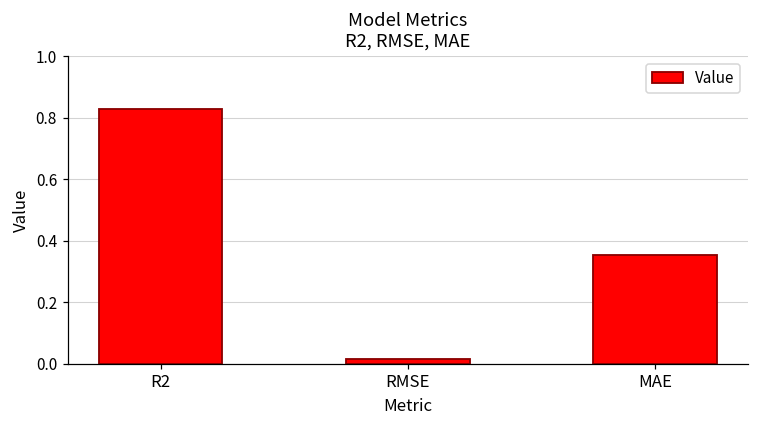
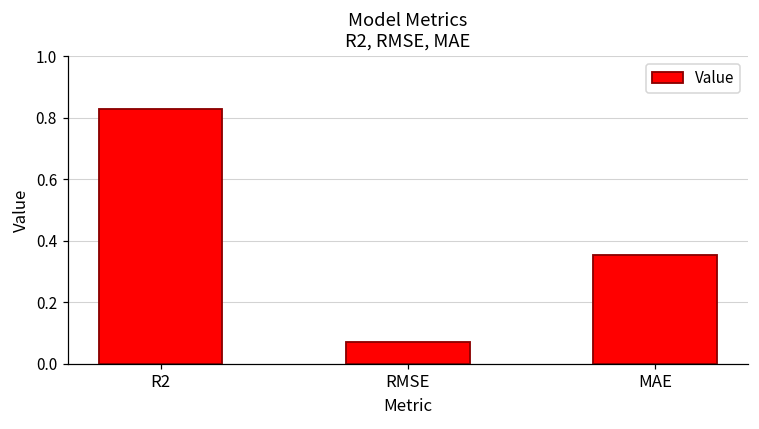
  {
    "R2": 0.83,
-   "RMSE": 0.01,
+   "RMSE": 0.07,
    "MAE": 0.35
  }
